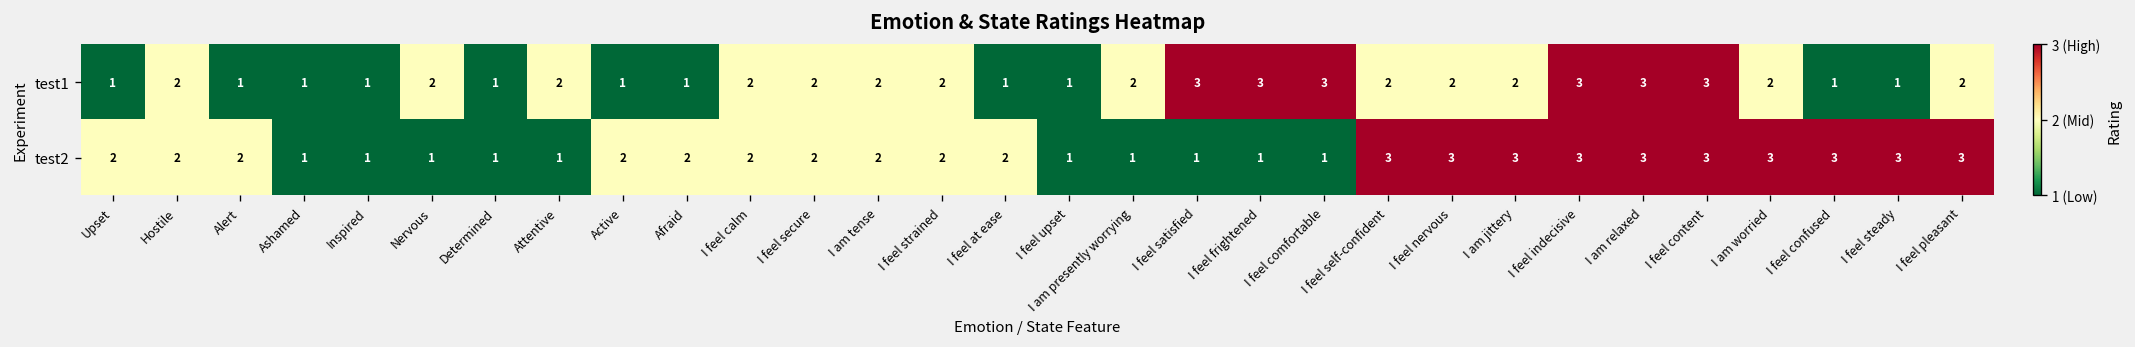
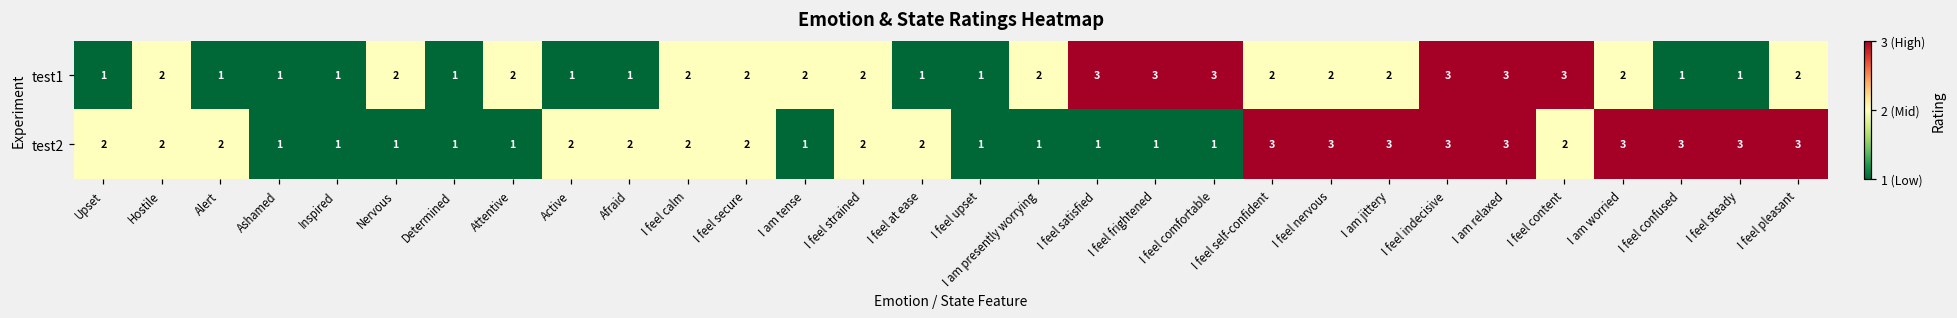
  {
    "test1": {
      "Upset": 1,
      "Hostile": 2,
      "Alert": 1,
      "Ashamed": 1,
      "Inspired": 1,
      "Nervous": 2,
      "Determined": 1,
      "Attentive": 2,
      "Active": 1,
      "Afraid": 1,
      "I feel calm": 2,
      "I feel secure": 2,
      "I am tense": 2,
      "I feel strained": 2,
      "I feel at ease": 1,
      "I feel upset": 1,
      "I am presently worrying": 2,
      "I feel satisfied": 3,
      "I feel frightened": 3,
      "I feel comfortable": 3,
      "I feel self-confident": 2,
      "I feel nervous": 2,
      "I am jittery": 2,
      "I feel indecisive": 3,
      "I am relaxed": 3,
      "I feel content": 3,
      "I am worried": 2,
      "I feel confused": 1,
      "I feel steady": 1,
      "I feel pleasant": 2
    },
    "test2": {
      "Upset": 2,
      "Hostile": 2,
      "Alert": 2,
      "Ashamed": 1,
      "Inspired": 1,
      "Nervous": 1,
      "Determined": 1,
      "Attentive": 1,
      "Active": 2,
      "Afraid": 2,
      "I feel calm": 2,
      "I feel secure": 2,
-     "I am tense": 2,
+     "I am tense": 1,
      "I feel strained": 2,
      "I feel at ease": 2,
      "I feel upset": 1,
      "I am presently worrying": 1,
      "I feel satisfied": 1,
      "I feel frightened": 1,
      "I feel comfortable": 1,
      "I feel self-confident": 3,
      "I feel nervous": 3,
      "I am jittery": 3,
      "I feel indecisive": 3,
      "I am relaxed": 3,
-     "I feel content": 3,
+     "I feel content": 2,
      "I am worried": 3,
      "I feel confused": 3,
      "I feel steady": 3,
      "I feel pleasant": 3
    }
  }
